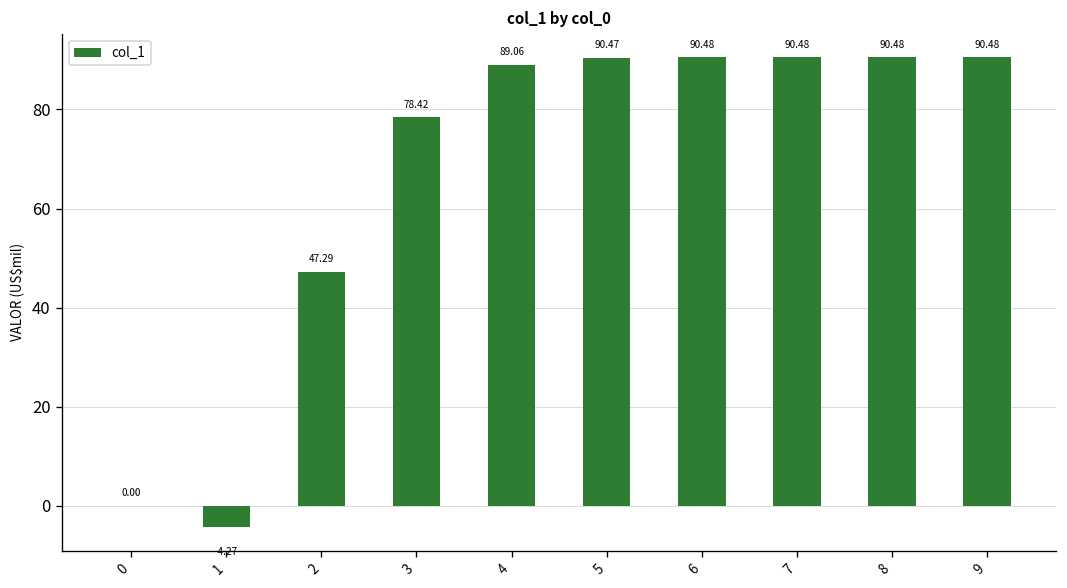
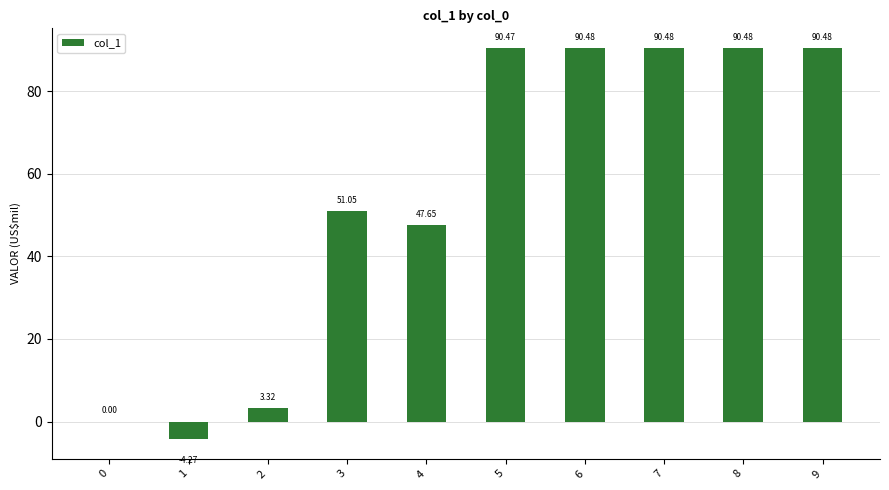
  {
    "0": 0.00,
    "1": -4.27,
-   "2": 47.29,
-   "3": 78.42,
-   "4": 89.06,
+   "2": 3.32,
+   "3": 51.05,
+   "4": 47.65,
    "5": 90.47,
    "6": 90.48,
    "7": 90.48,
    "8": 90.48,
    "9": 90.48
  }
